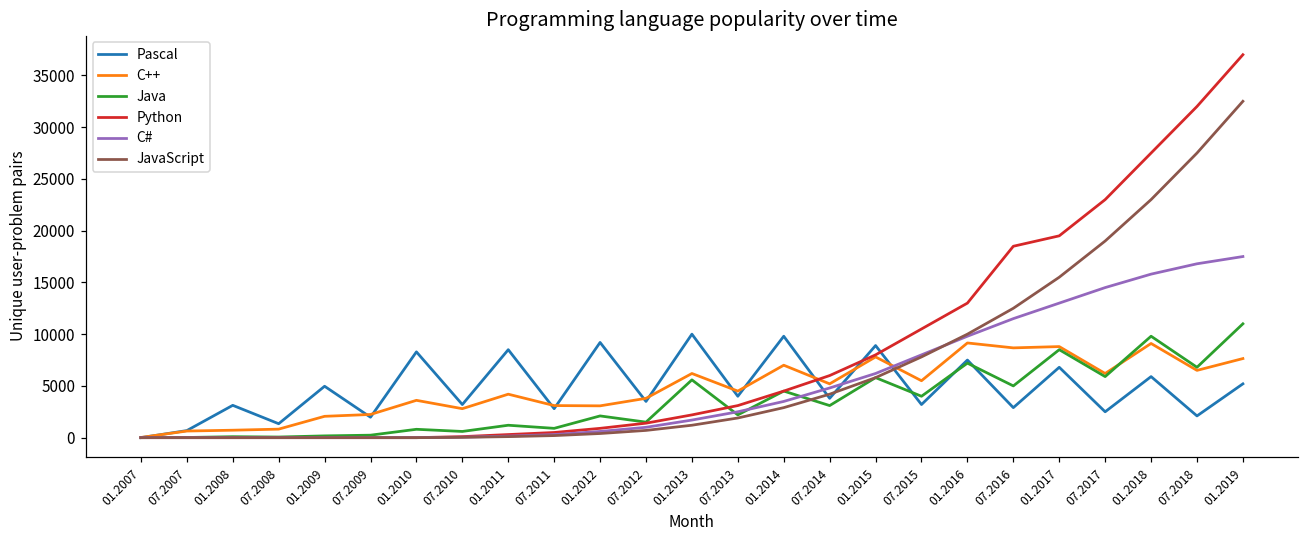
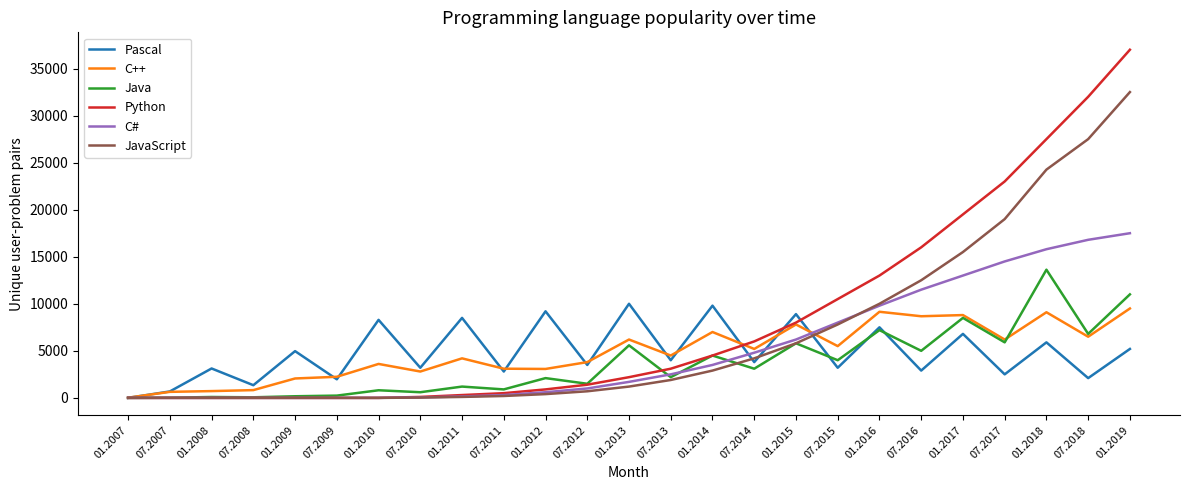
  {
    "Pascal": {
      "01.2008": 3000,
      "07.2008": 1000,
      "01.2009": 5000,
      "01.2010": 8000,
      "07.2010": 3000,
      "01.2011": 9000,
      "07.2011": 3000,
      "01.2012": 9000,
      "07.2012": 4000,
      "01.2013": 10000,
      "07.2013": 4000,
      "01.2014": 10000,
      "07.2014": 4000,
      "01.2015": 9000,
      "07.2015": 3000,
      "01.2016": 8000,
      "07.2016": 3000,
      "01.2017": 7000,
      "07.2017": 3000,
      "01.2018": 6000,
      "07.2018": 2000,
      "01.2019": 5000
    },
    "C++": {
      "01.2008": 1000,
      "07.2008": 1000,
      "01.2009": 2000,
      "01.2010": 4000,
      "07.2010": 3000,
      "01.2011": 4000,
      "07.2011": 3000,
      "01.2012": 3000,
      "07.2012": 4000,
      "01.2013": 6000,
      "07.2013": 5000,
      "01.2014": 7000,
      "07.2014": 5000,
      "07.2015": 6000,
      "01.2016": 9000,
      "07.2016": 9000,
      "01.2017": 9000,
      "07.2017": 6000,
      "01.2018": 9000,
      "07.2018": 7000,
-     "01.2019": 8000
+     "01.2019": 10000
    },
    "Java": {
      "01.2010": 1000,
      "07.2010": 1000,
      "01.2011": 1000,
      "07.2011": 1000,
      "01.2012": 2000,
      "01.2013": 6000,
      "07.2013": 2000,
      "07.2014": 3000,
      "07.2015": 4000,
      "01.2016": 7000,
      "07.2016": 5000,
      "01.2017": 9000,
      "07.2017": 6000,
-     "01.2018": 10000,
+     "01.2018": 14000,
      "07.2018": 7000,
      "01.2019": 11000
    },
    "Python": {
      "01.2012": 1000,
      "01.2013": 2000,
      "07.2013": 3000,
      "07.2014": 6000,
      "07.2015": 11000,
      "01.2016": 13000,
-     "07.2016": 18000,
+     "07.2016": 16000,
      "01.2017": 20000,
      "07.2017": 23000,
      "01.2018": 28000,
      "07.2018": 32000,
      "01.2019": 37000
    },
    "C#": {
      "07.2012": 1000,
      "01.2013": 2000,
      "07.2013": 3000,
      "01.2014": 4000,
      "07.2014": 5000,
      "01.2015": 6000,
      "07.2016": 12000,
      "01.2017": 13000,
      "07.2017": 15000,
      "01.2018": 16000,
      "07.2018": 17000,
      "01.2019": 18000
    },
    "JavaScript": {
      "07.2012": 1000,
      "01.2013": 1000,
      "07.2013": 2000,
      "01.2014": 3000,
      "07.2014": 4000,
      "07.2016": 13000,
      "01.2017": 16000,
      "07.2017": 19000,
-     "01.2018": 23000,
+     "01.2018": 24000,
      "07.2018": 28000,
      "01.2019": 33000
    }
  }
